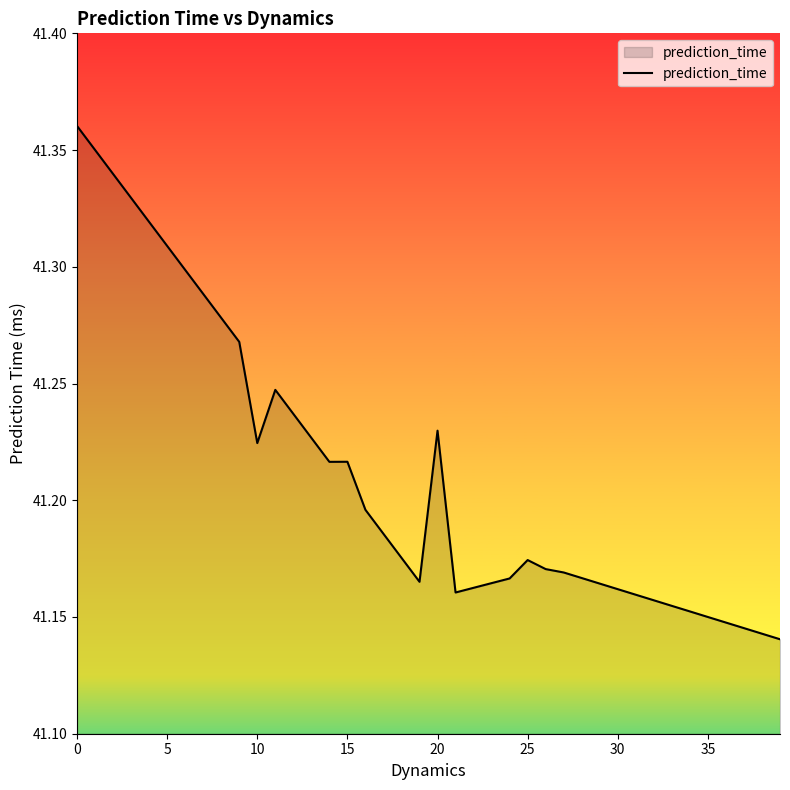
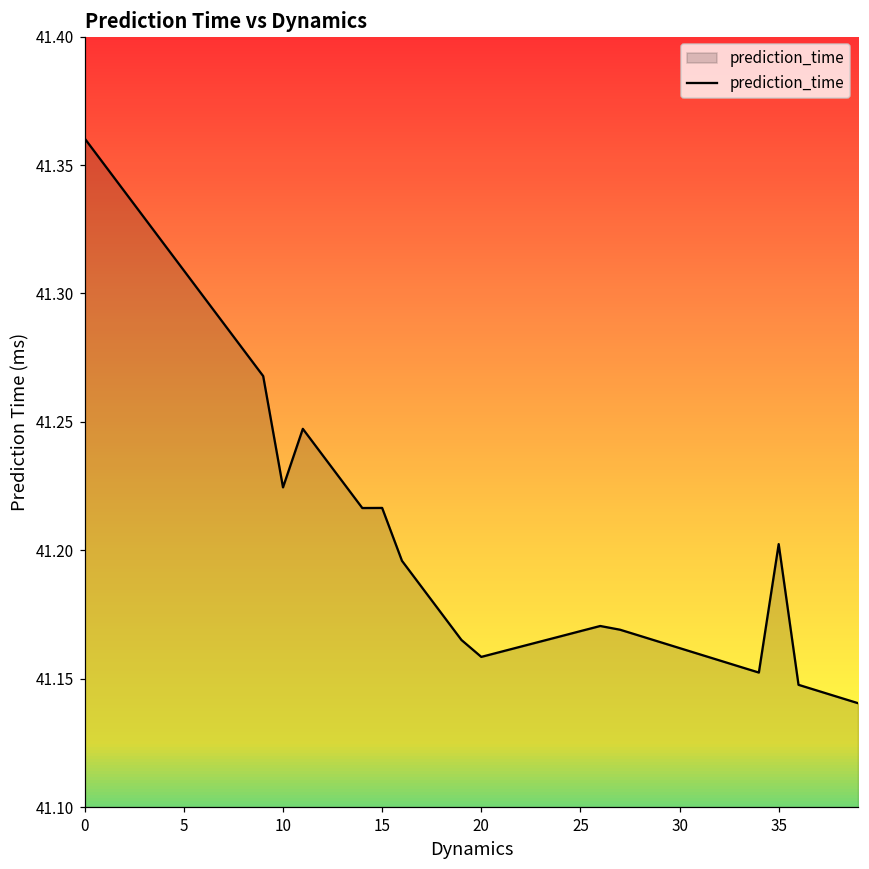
  {
    "0": 41.360,
    "5": 41.309,
    "10": 41.224,
    "15": 41.216,
-   "20": 41.230,
-   "25": 41.174,
+   "20": 41.158,
+   "25": 41.169,
    "30": 41.162,
-   "35": 41.150
+   "35": 41.202
  }
